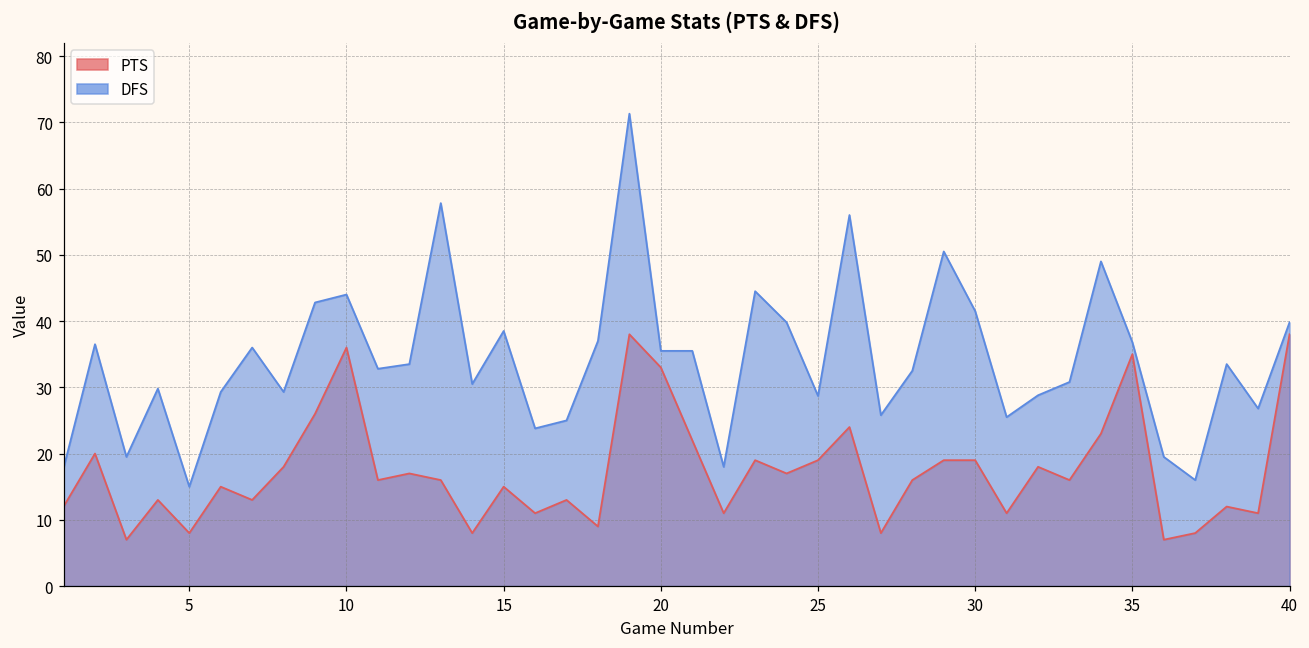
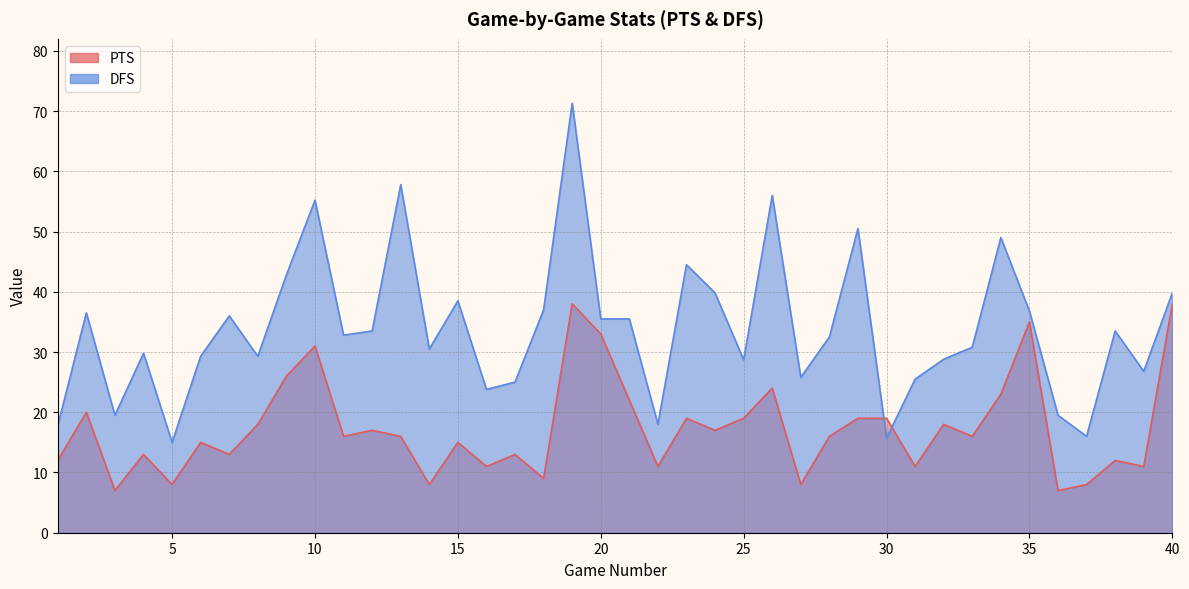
  {
    "PTS": {
      "5": 8,
-     "10": 36,
+     "10": 31,
      "15": 15,
      "20": 33,
      "25": 19,
      "30": 19,
      "35": 35,
      "40": 38
    },
    "DFS": {
      "5": 15,
-     "10": 44,
+     "10": 55,
      "15": 39,
      "20": 36,
      "25": 29,
-     "30": 42,
+     "30": 16,
      "35": 37,
      "40": 40
    }
  }
